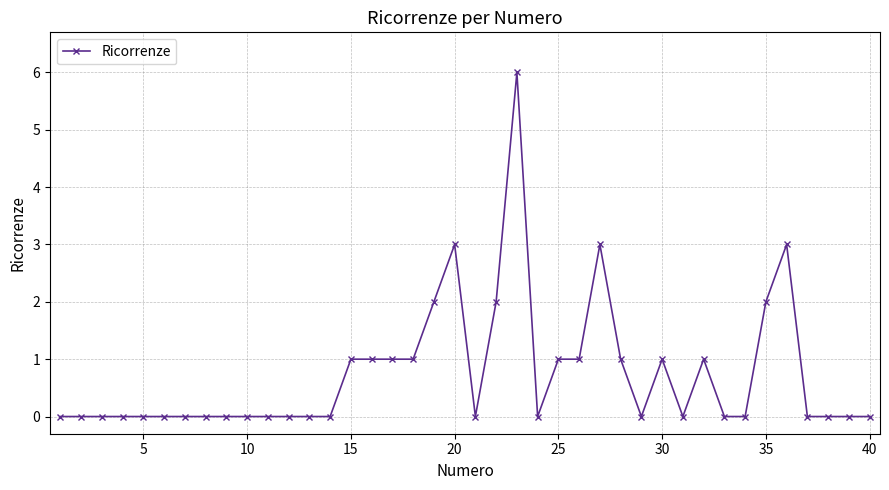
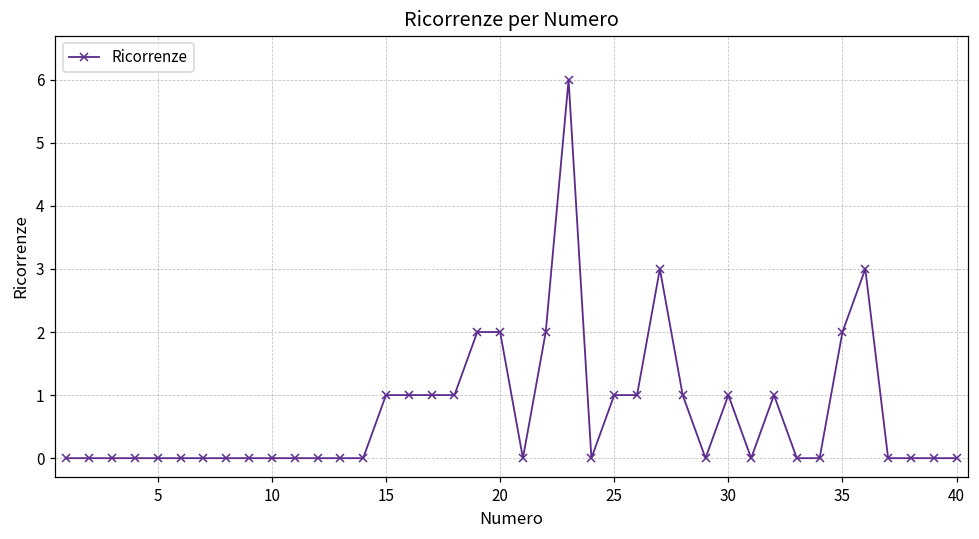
  {
    "5": 0,
    "10": 0,
    "15": 1,
-   "20": 3,
+   "20": 2,
    "25": 1,
    "30": 1,
    "35": 2,
    "40": 0
  }
